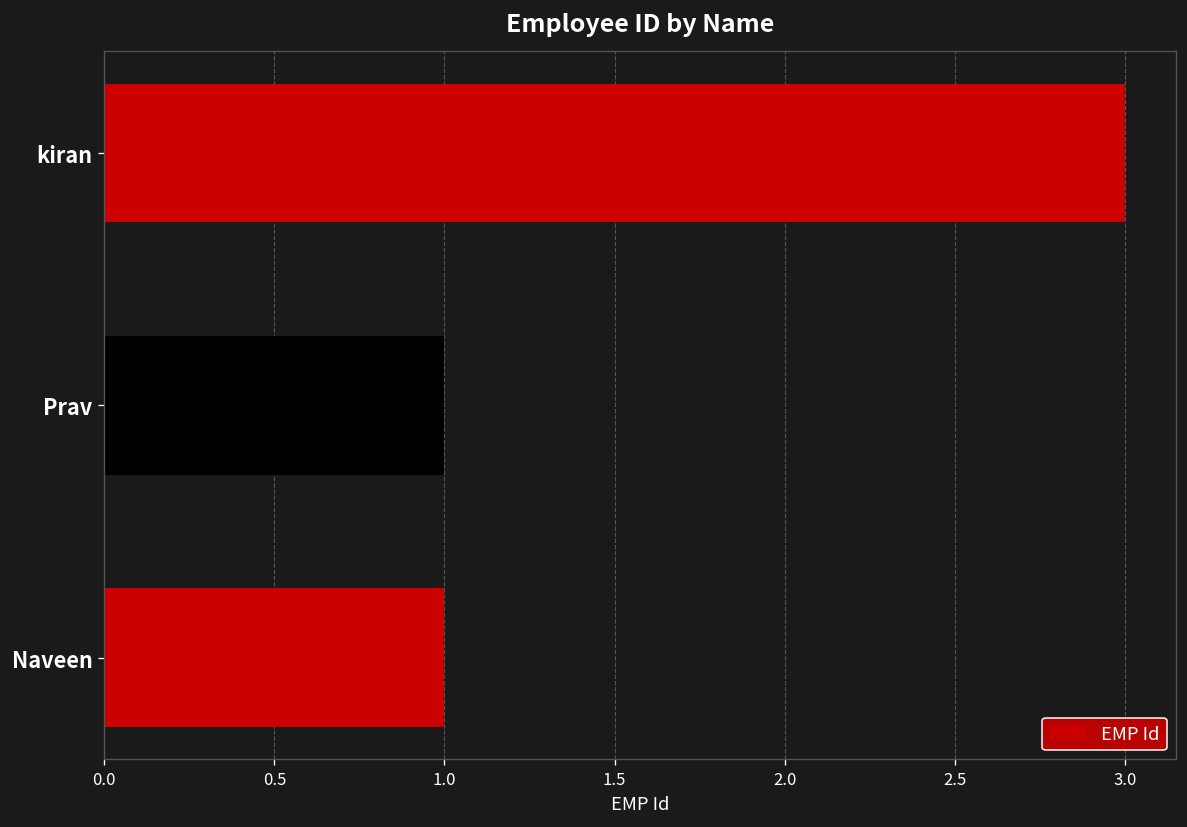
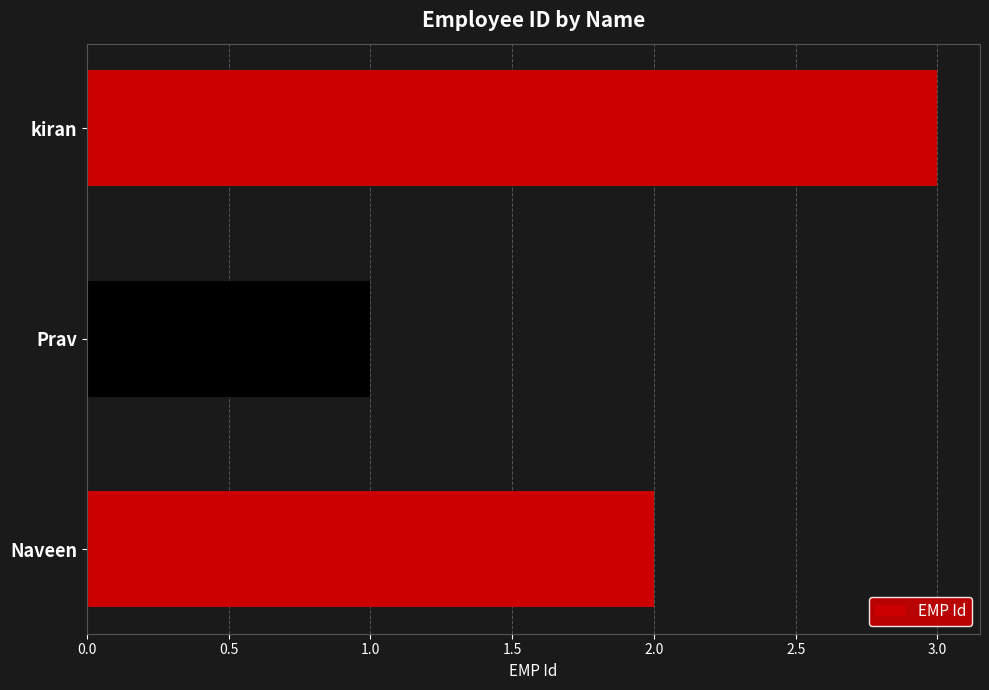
  {
    "kiran": 3,
    "Prav": 1,
-   "Naveen": 1
+   "Naveen": 2
  }
